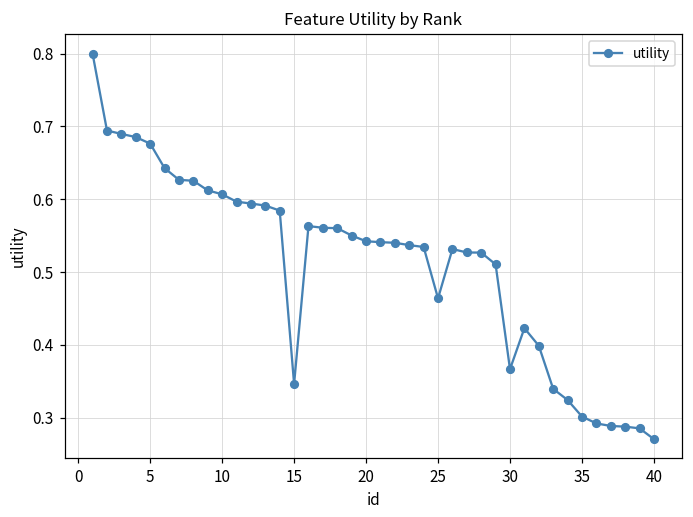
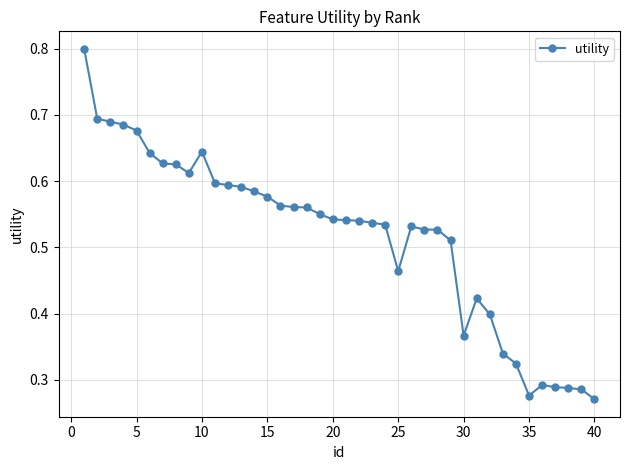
  {
    "5": 0.68,
-   "10": 0.61,
-   "15": 0.35,
+   "10": 0.64,
+   "15": 0.58,
    "20": 0.54,
    "25": 0.46,
    "30": 0.37,
-   "35": 0.30,
+   "35": 0.28,
    "40": 0.27
  }
